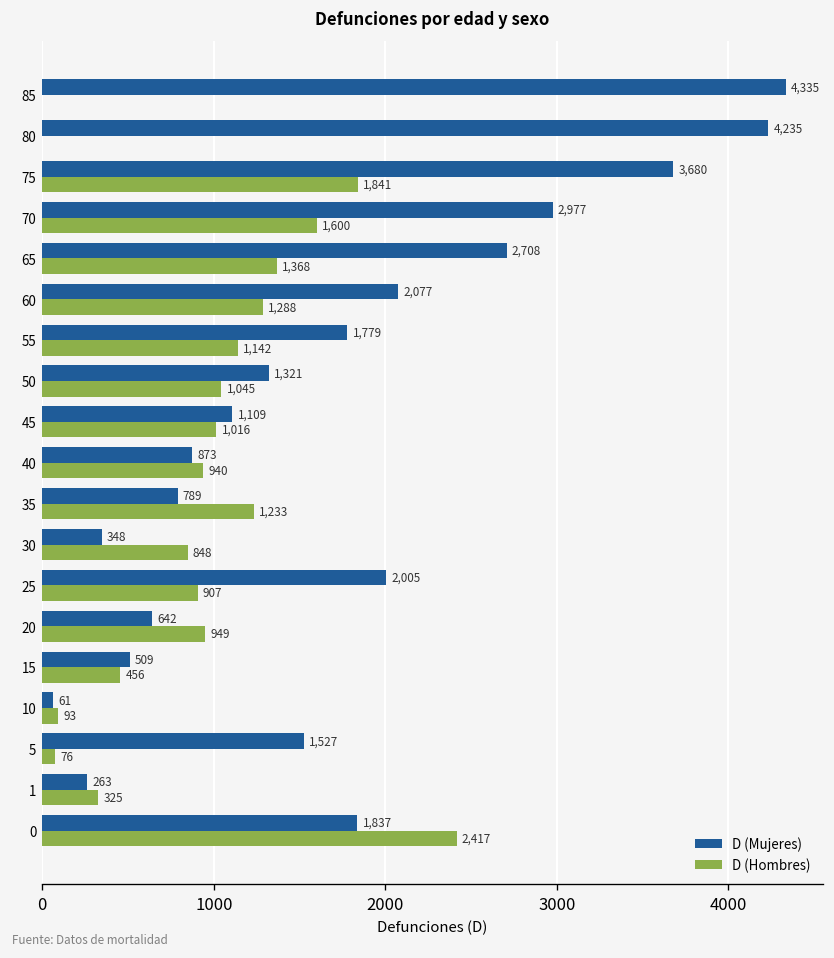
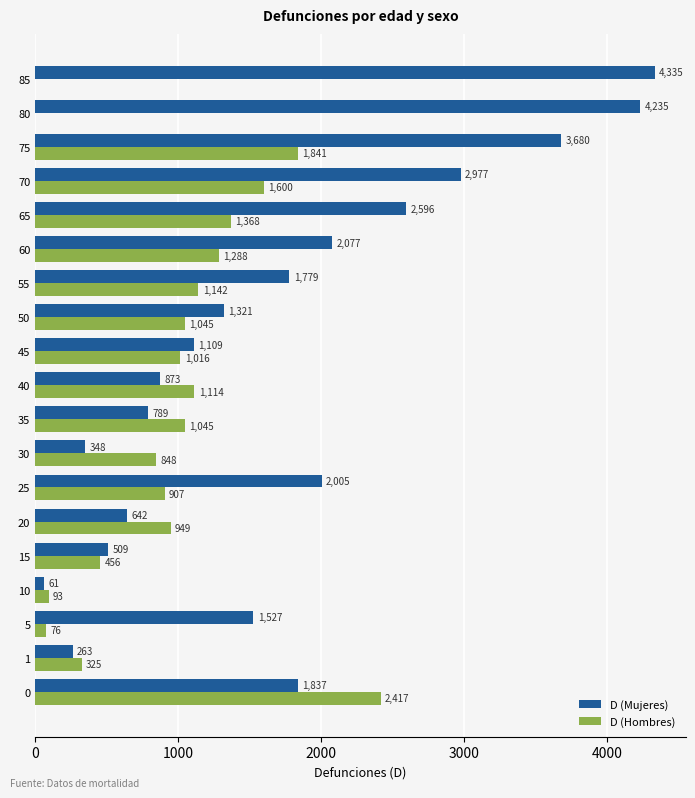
  {
    "D (Mujeres)": {
      "85": "4,335",
      "80": "4,235",
      "75": "3,680",
      "70": "2,977",
-     "65": "2,708",
+     "65": "2,596",
      "60": "2,077",
      "55": "1,779",
      "50": "1,321",
      "45": "1,109",
      "40": "873",
      "35": "789",
      "30": "348",
      "25": "2,005",
      "20": "642",
      "15": "509",
      "10": "61",
      "5": "1,527",
      "1": "263",
      "0": "1,837"
    },
    "D (Hombres)": {
      "75": "1,841",
      "70": "1,600",
      "65": "1,368",
      "60": "1,288",
      "55": "1,142",
      "50": "1,045",
      "45": "1,016",
-     "40": "940",
-     "35": "1,233",
+     "40": "1,114",
+     "35": "1,045",
      "30": "848",
      "25": "907",
      "20": "949",
      "15": "456",
      "10": "93",
      "5": "76",
      "1": "325",
      "0": "2,417"
    }
  }
